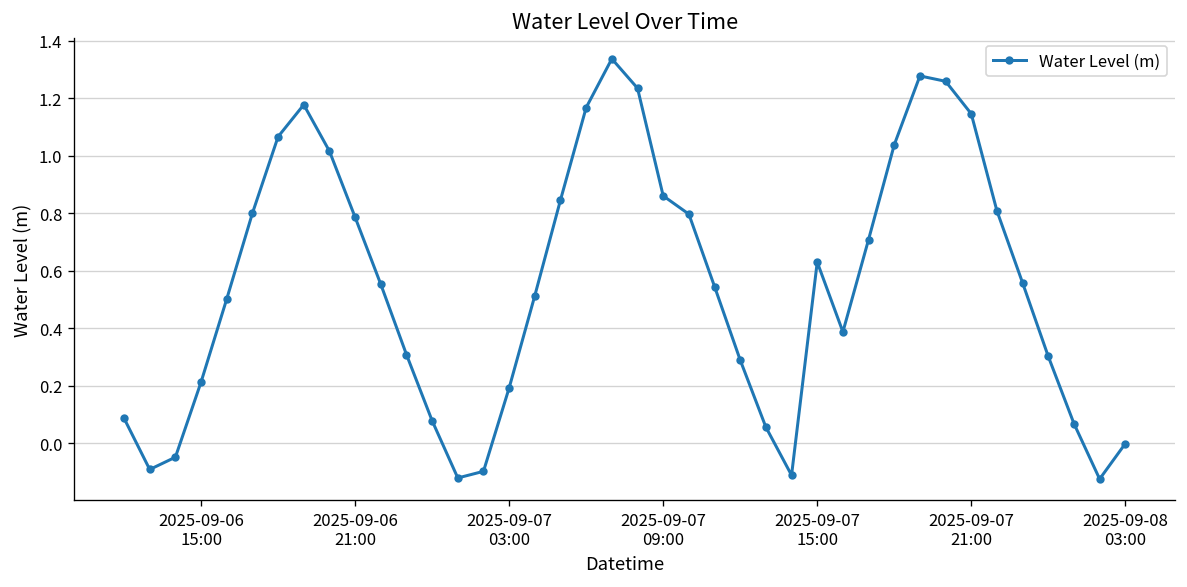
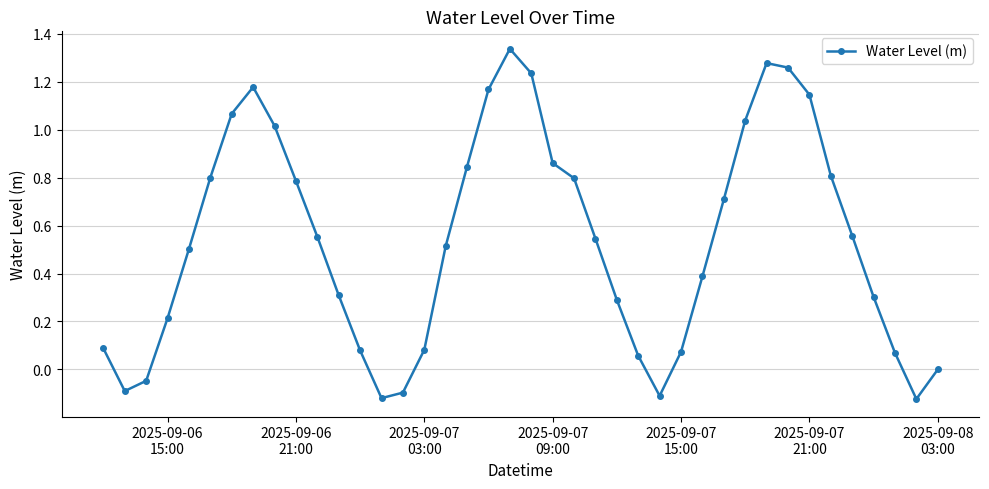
  {
    "2025-09-06 15:00": 0.21,
    "2025-09-06 21:00": 0.79,
-   "2025-09-07 03:00": 0.19,
+   "2025-09-07 03:00": 0.08,
    "2025-09-07 09:00": 0.86,
-   "2025-09-07 15:00": 0.63,
+   "2025-09-07 15:00": 0.07,
    "2025-09-07 21:00": 1.15,
    "2025-09-08 03:00": 0.00
  }
